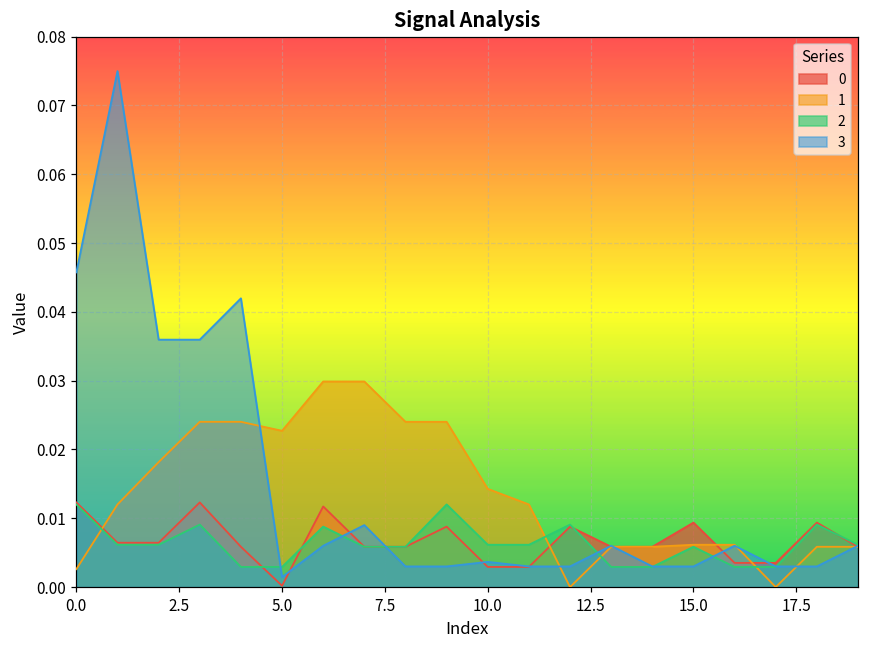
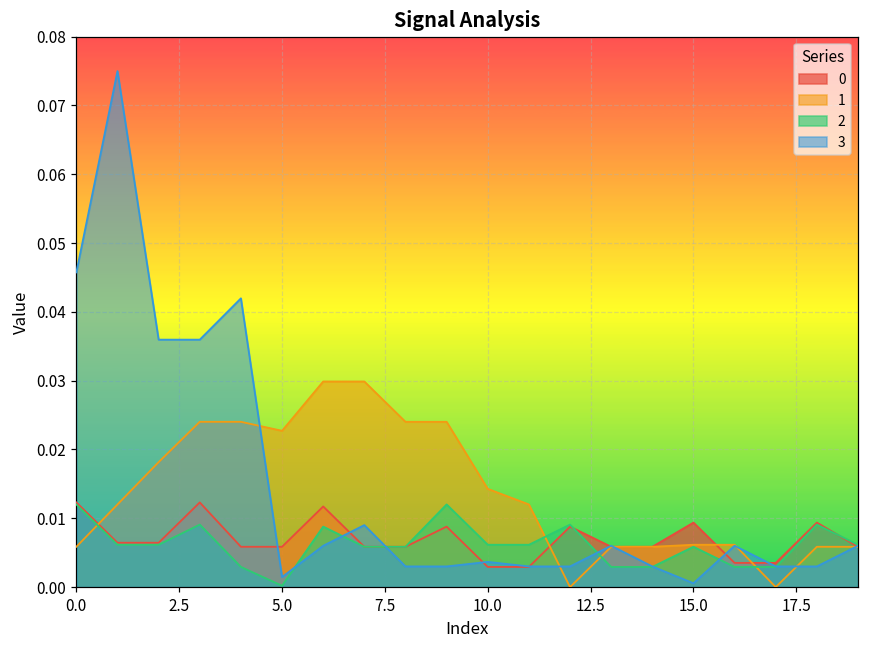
  {
    "0": {
-     "5.0": 0.000,
+     "5.0": 0.006,
      "10.0": 0.003,
      "15.0": 0.009
    },
    "1": {
-     "0.0": 0.003,
+     "0.0": 0.006,
      "5.0": 0.023,
      "10.0": 0.014
    },
    "2": {
-     "5.0": 0.003,
+     "5.0": 0.000,
      "10.0": 0.006
    },
    "3": {
      "0.0": 0.046,
      "5.0": 0.001,
      "10.0": 0.004,
-     "15.0": 0.003
+     "15.0": 0.001
    }
  }
